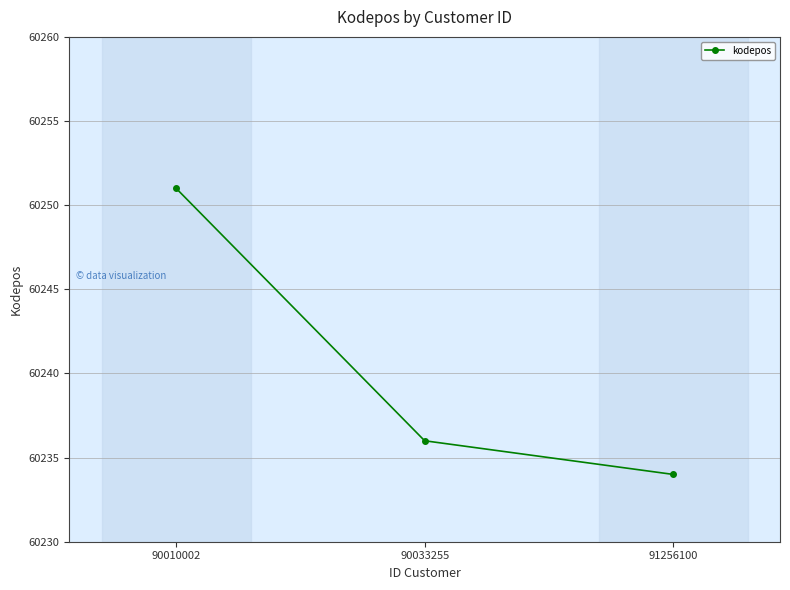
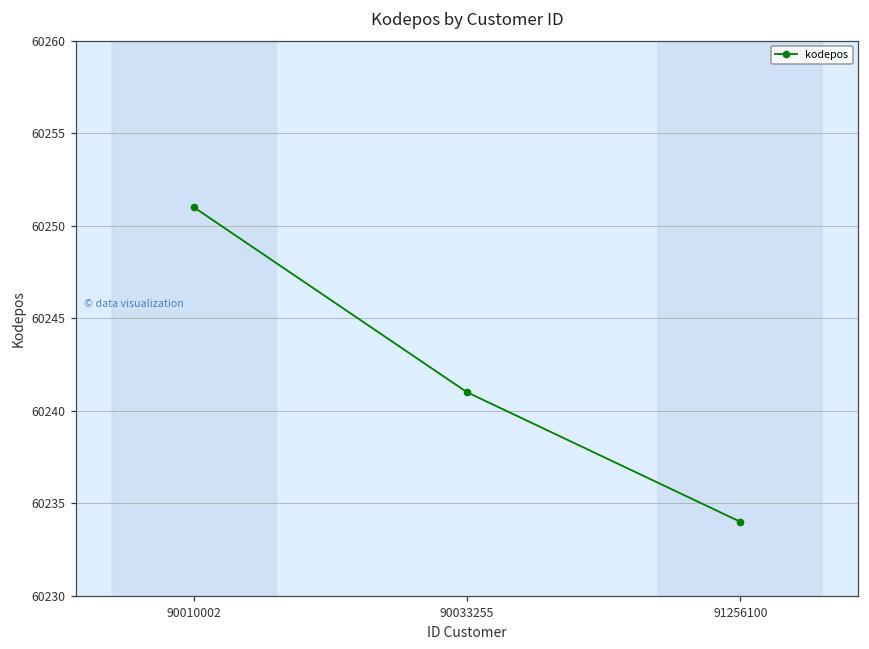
  {
    "90010002": 60251,
-   "90033255": 60236,
+   "90033255": 60241,
    "91256100": 60234
  }
